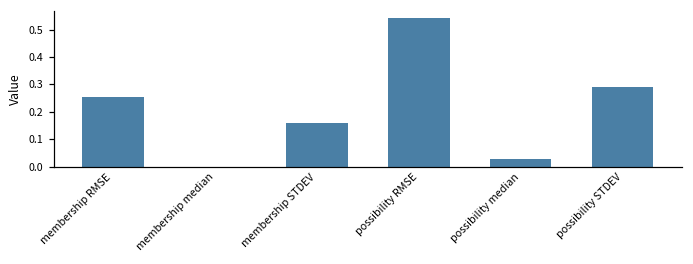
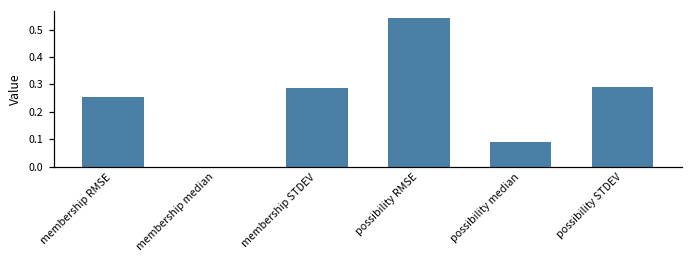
  {
    "membership RMSE": 0.25,
-   "membership STDEV": 0.16,
+   "membership STDEV": 0.29,
    "possibility RMSE": 0.54,
-   "possibility median": 0.03,
+   "possibility median": 0.09,
    "possibility STDEV": 0.29
  }
